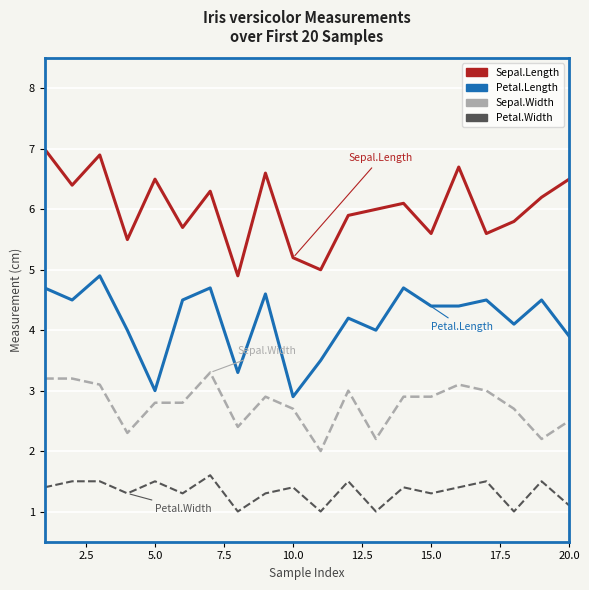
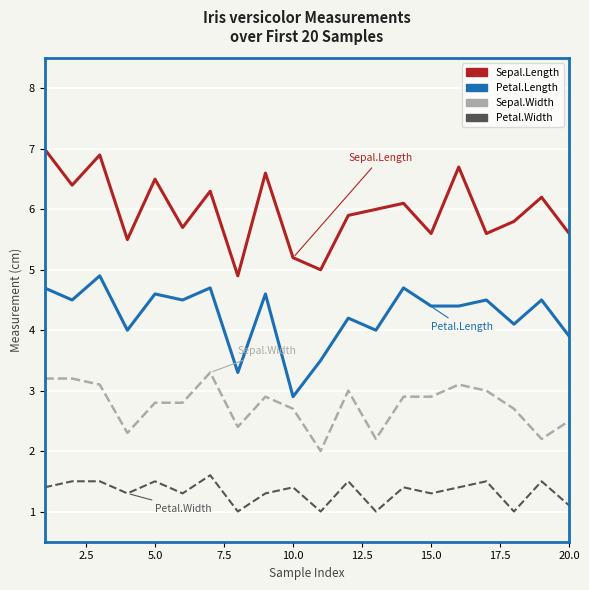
  {
    "Sepal.Length": {
      "5.0": 6.5,
      "10.0": 5.2,
      "15.0": 5.6,
-     "20.0": 6.5
+     "20.0": 5.6
    },
    "Petal.Length": {
-     "5.0": 3.0,
+     "5.0": 4.6,
      "10.0": 2.9,
      "15.0": 4.4,
      "20.0": 3.9
    },
    "Sepal.Width": {
      "5.0": 2.8,
      "10.0": 2.7,
      "15.0": 2.9,
      "20.0": 2.5
    },
    "Petal.Width": {
      "5.0": 1.5,
      "10.0": 1.4,
      "15.0": 1.3,
      "20.0": 1.1
    }
  }
